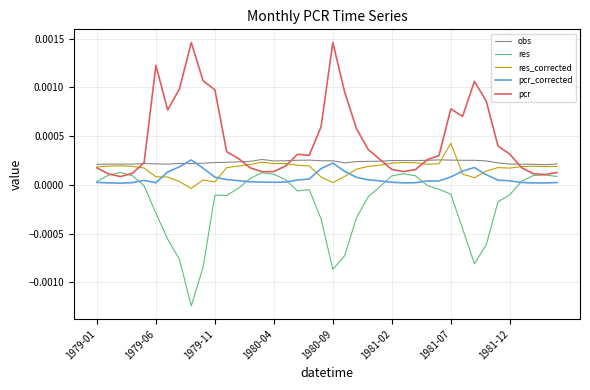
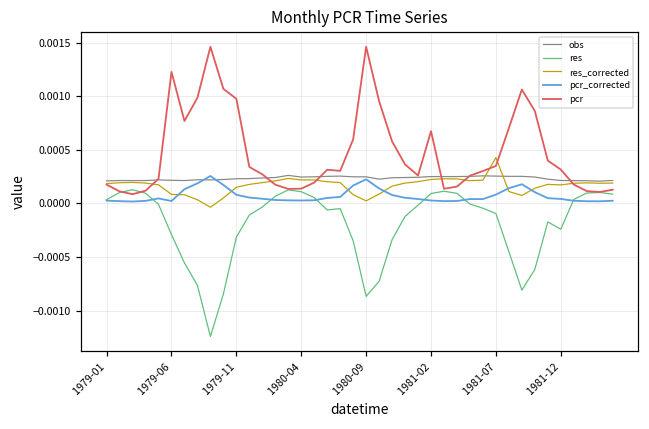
  {
    "obs": {
      "1979-06": 0.0002,
      "1979-11": 0.0002,
      "1980-04": 0.0002,
      "1981-02": 0.0002,
      "1981-07": 0.0003,
      "1981-12": 0.0002
    },
    "res": {
      "1979-06": -0.0003,
-     "1979-11": -0.0001,
+     "1979-11": -0.0003,
      "1980-04": 0.0001,
      "1980-09": -0.0009,
      "1981-02": 0.0001,
      "1981-07": -0.0001,
-     "1981-12": -0.0001
+     "1981-12": -0.0002
    },
    "res_corrected": {
      "1979-06": 0.0001,
-     "1979-11": 0.0000,
+     "1979-11": 0.0001,
      "1980-04": 0.0002,
      "1980-09": 0.0000,
      "1981-02": 0.0002,
      "1981-07": 0.0004,
      "1981-12": 0.0002
    },
    "pcr_corrected": {
      "1979-06": 0.0000,
      "1979-11": 0.0001,
      "1980-04": 0.0000,
      "1981-02": 0.0000,
      "1981-07": 0.0001,
      "1981-12": 0.0000
    },
    "pcr": {
      "1979-06": 0.0012,
      "1979-11": 0.0010,
      "1980-04": 0.0001,
      "1980-09": 0.0015,
-     "1981-02": 0.0002,
-     "1981-07": 0.0008,
+     "1981-02": 0.0007,
+     "1981-07": 0.0003,
      "1981-12": 0.0003
    }
  }
